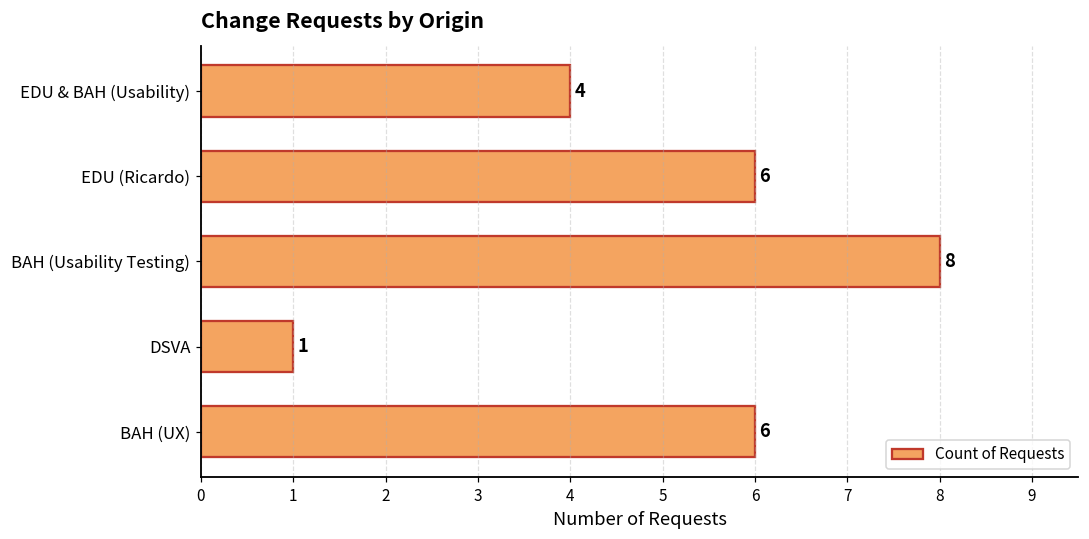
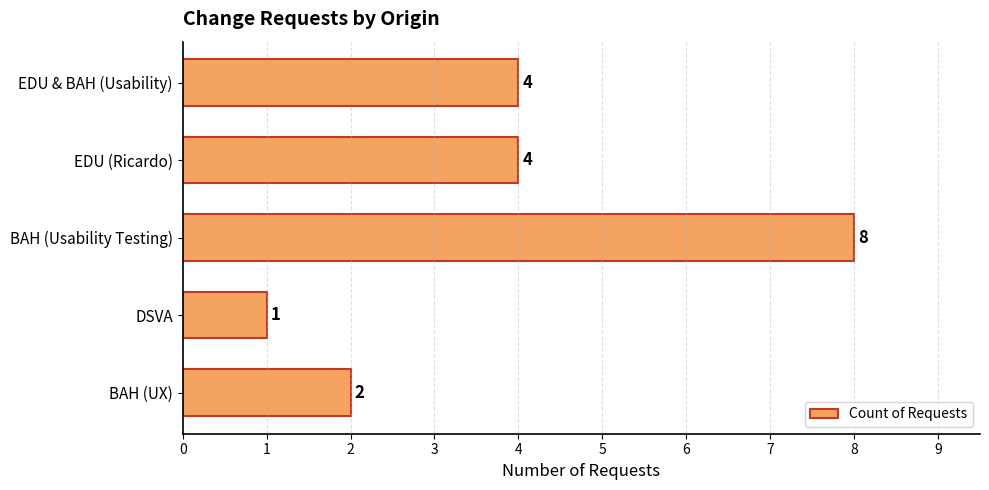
  {
    "EDU & BAH (Usability)": 4,
-   "EDU (Ricardo)": 6,
+   "EDU (Ricardo)": 4,
    "BAH (Usability Testing)": 8,
    "DSVA": 1,
-   "BAH (UX)": 6
+   "BAH (UX)": 2
  }
